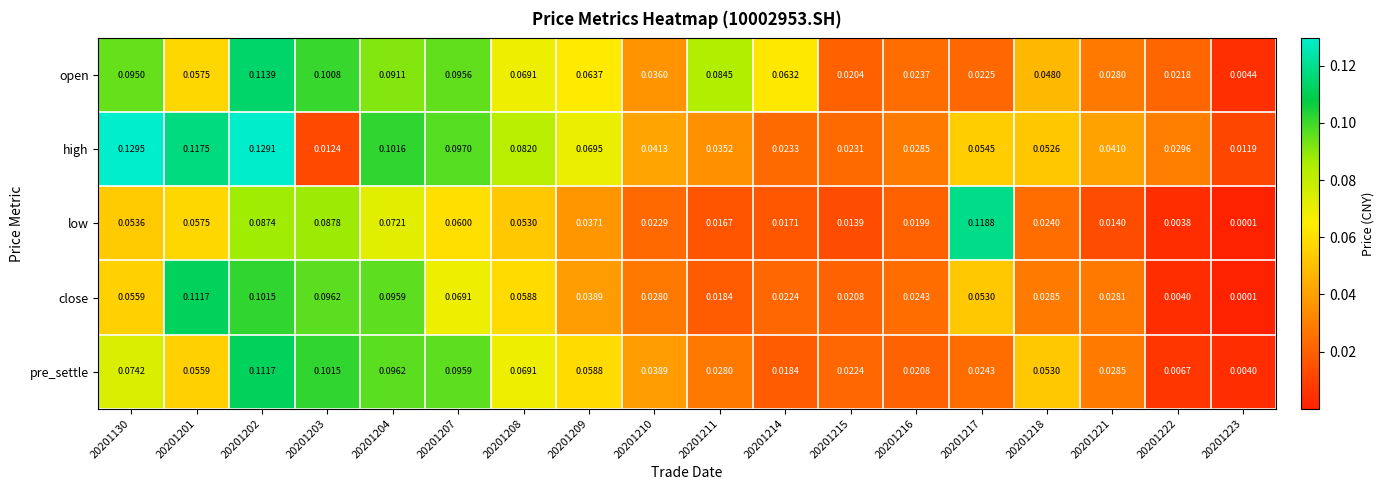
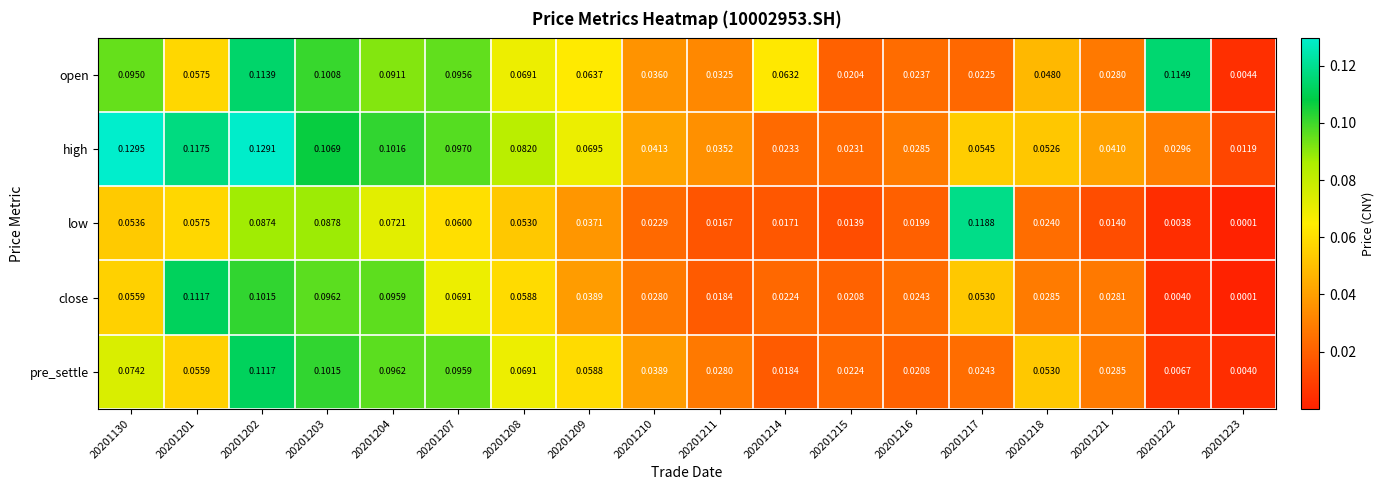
  {
    "open": {
      "20201130": 0.0950,
      "20201201": 0.0575,
      "20201202": 0.1139,
      "20201203": 0.1008,
      "20201204": 0.0911,
      "20201207": 0.0956,
      "20201208": 0.0691,
      "20201209": 0.0637,
      "20201210": 0.0360,
-     "20201211": 0.0845,
+     "20201211": 0.0325,
      "20201214": 0.0632,
      "20201215": 0.0204,
      "20201216": 0.0237,
      "20201217": 0.0225,
      "20201218": 0.0480,
      "20201221": 0.0280,
-     "20201222": 0.0218,
+     "20201222": 0.1149,
      "20201223": 0.0044
    },
    "high": {
      "20201130": 0.1295,
      "20201201": 0.1175,
      "20201202": 0.1291,
-     "20201203": 0.0124,
+     "20201203": 0.1069,
      "20201204": 0.1016,
      "20201207": 0.0970,
      "20201208": 0.0820,
      "20201209": 0.0695,
      "20201210": 0.0413,
      "20201211": 0.0352,
      "20201214": 0.0233,
      "20201215": 0.0231,
      "20201216": 0.0285,
      "20201217": 0.0545,
      "20201218": 0.0526,
      "20201221": 0.0410,
      "20201222": 0.0296,
      "20201223": 0.0119
    },
    "low": {
      "20201130": 0.0536,
      "20201201": 0.0575,
      "20201202": 0.0874,
      "20201203": 0.0878,
      "20201204": 0.0721,
      "20201207": 0.0600,
      "20201208": 0.0530,
      "20201209": 0.0371,
      "20201210": 0.0229,
      "20201211": 0.0167,
      "20201214": 0.0171,
      "20201215": 0.0139,
      "20201216": 0.0199,
      "20201217": 0.1188,
      "20201218": 0.0240,
      "20201221": 0.0140,
      "20201222": 0.0038,
      "20201223": 0.0001
    },
    "close": {
      "20201130": 0.0559,
      "20201201": 0.1117,
      "20201202": 0.1015,
      "20201203": 0.0962,
      "20201204": 0.0959,
      "20201207": 0.0691,
      "20201208": 0.0588,
      "20201209": 0.0389,
      "20201210": 0.0280,
      "20201211": 0.0184,
      "20201214": 0.0224,
      "20201215": 0.0208,
      "20201216": 0.0243,
      "20201217": 0.0530,
      "20201218": 0.0285,
      "20201221": 0.0281,
      "20201222": 0.0040,
      "20201223": 0.0001
    },
    "pre_settle": {
      "20201130": 0.0742,
      "20201201": 0.0559,
      "20201202": 0.1117,
      "20201203": 0.1015,
      "20201204": 0.0962,
      "20201207": 0.0959,
      "20201208": 0.0691,
      "20201209": 0.0588,
      "20201210": 0.0389,
      "20201211": 0.0280,
      "20201214": 0.0184,
      "20201215": 0.0224,
      "20201216": 0.0208,
      "20201217": 0.0243,
      "20201218": 0.0530,
      "20201221": 0.0285,
      "20201222": 0.0067,
      "20201223": 0.0040
    }
  }
